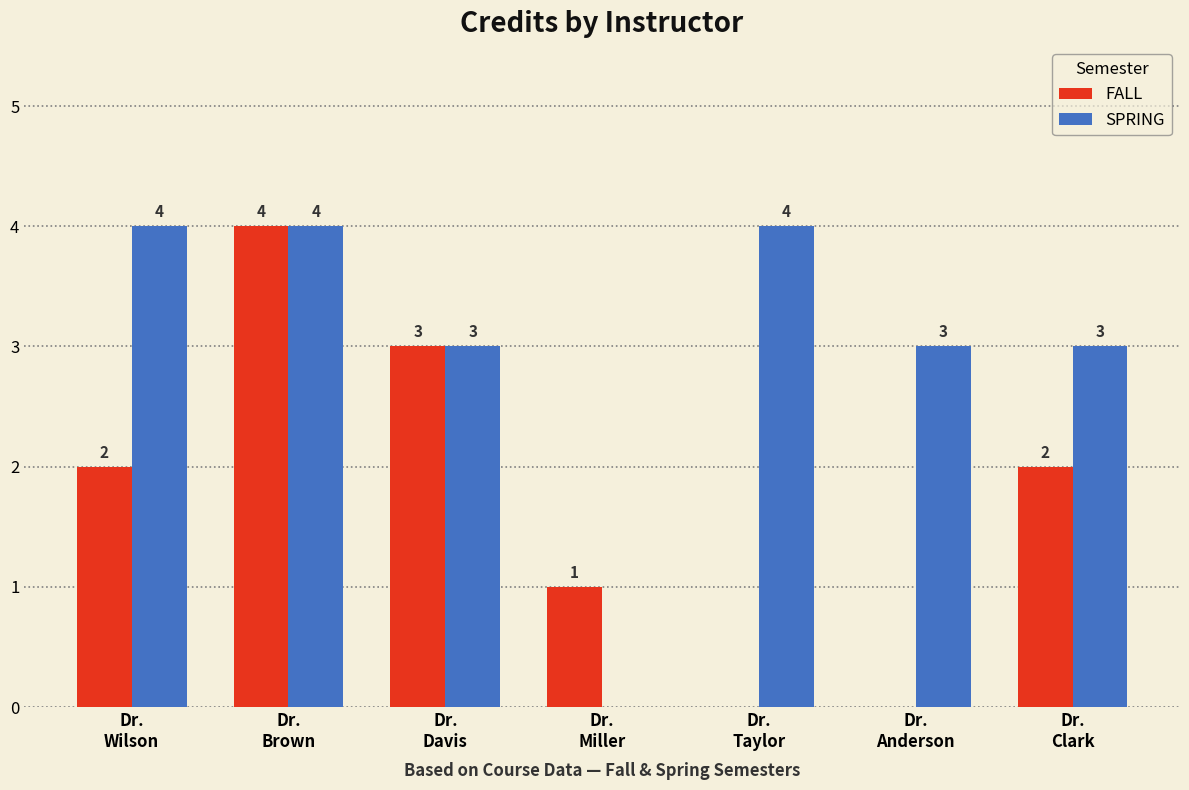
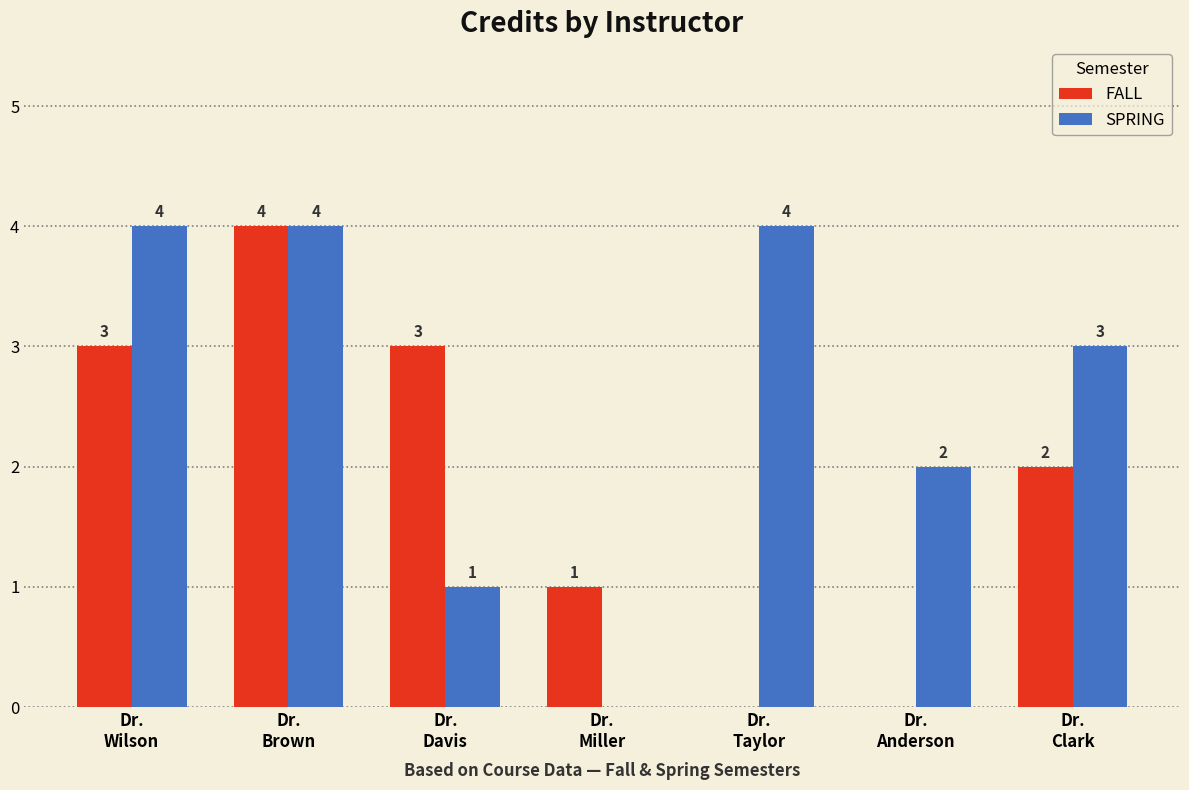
  {
    "FALL": {
-     "Dr. Wilson": 2,
+     "Dr. Wilson": 3,
      "Dr. Brown": 4,
      "Dr. Davis": 3,
      "Dr. Miller": 1,
      "Dr. Clark": 2
    },
    "SPRING": {
      "Dr. Wilson": 4,
      "Dr. Brown": 4,
-     "Dr. Davis": 3,
+     "Dr. Davis": 1,
      "Dr. Taylor": 4,
-     "Dr. Anderson": 3,
+     "Dr. Anderson": 2,
      "Dr. Clark": 3
    }
  }
